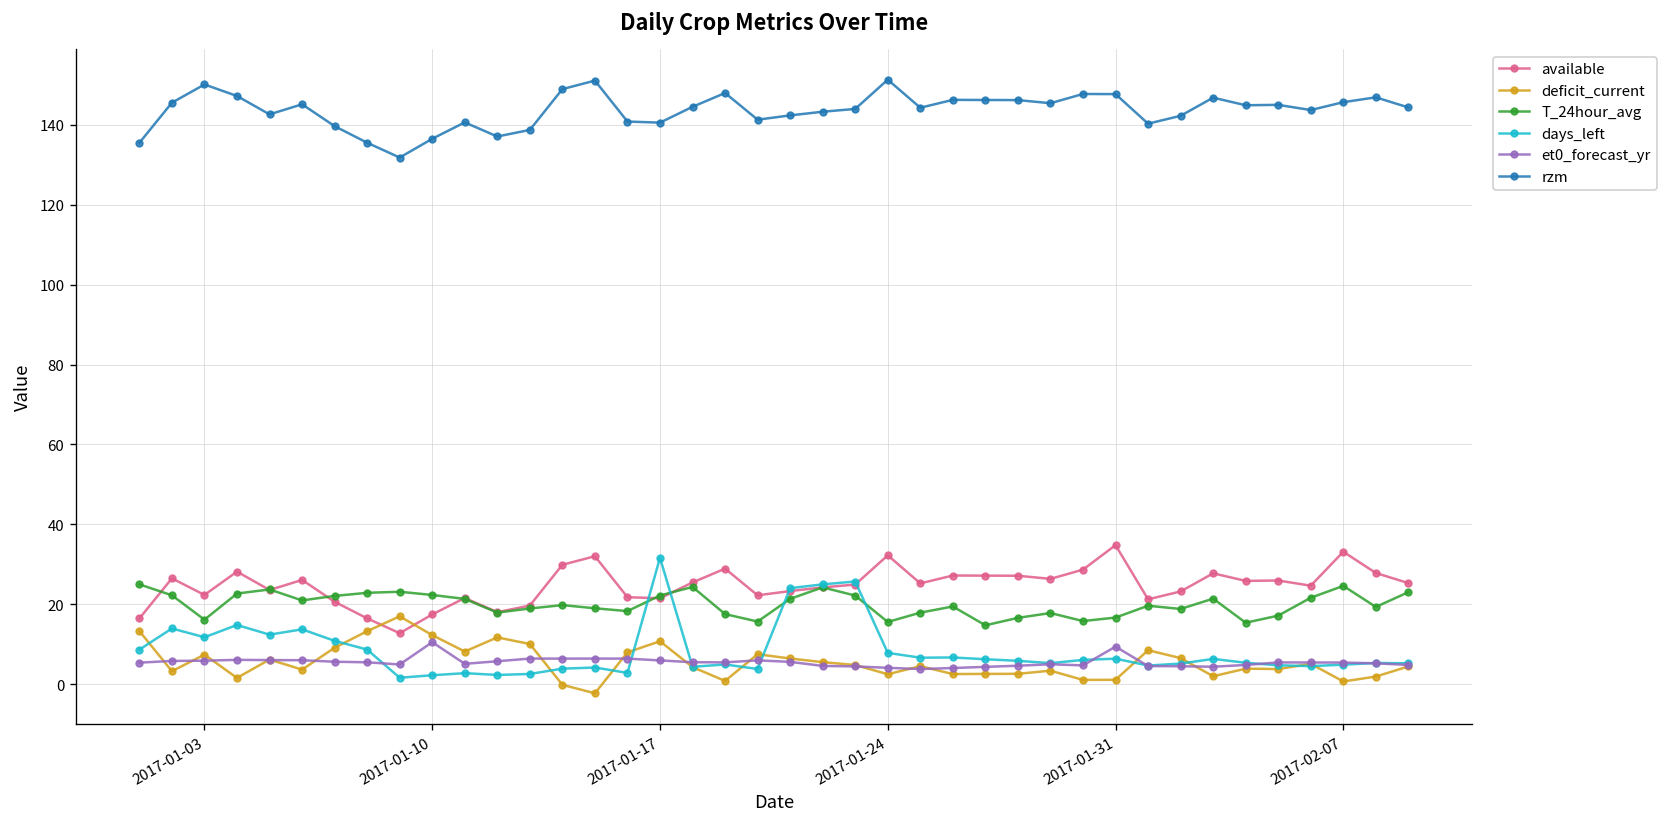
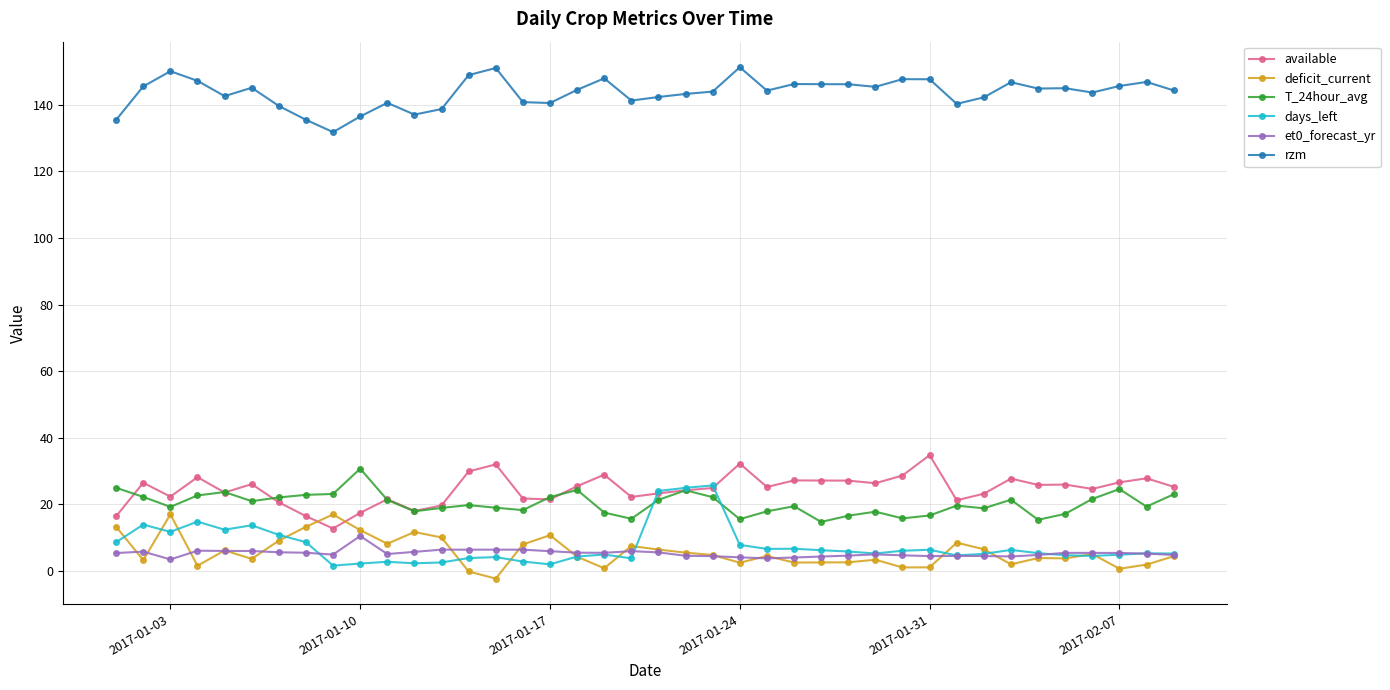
  {
    "available": {
      "2017-01-03": 22,
      "2017-01-10": 17,
      "2017-01-24": 32,
      "2017-01-31": 35,
-     "2017-02-07": 33
+     "2017-02-07": 27
    },
    "deficit_current": {
-     "2017-01-03": 7,
+     "2017-01-03": 17,
      "2017-01-10": 12,
      "2017-01-17": 11,
      "2017-01-24": 3,
      "2017-01-31": 1,
      "2017-02-07": 1
    },
    "T_24hour_avg": {
-     "2017-01-03": 16,
-     "2017-01-10": 22,
+     "2017-01-03": 19,
+     "2017-01-10": 31,
      "2017-01-24": 16,
      "2017-01-31": 17,
      "2017-02-07": 25
    },
    "days_left": {
      "2017-01-03": 12,
      "2017-01-10": 2,
-     "2017-01-17": 32,
+     "2017-01-17": 2,
      "2017-01-24": 8,
      "2017-01-31": 6
    },
    "et0_forecast_yr": {
-     "2017-01-03": 6,
+     "2017-01-03": 3,
      "2017-01-10": 11,
      "2017-01-17": 6,
      "2017-01-24": 4,
-     "2017-01-31": 9
+     "2017-01-31": 4
    },
    "rzm": {
      "2017-01-03": 150,
      "2017-01-10": 137,
      "2017-01-17": 141,
      "2017-01-24": 151,
      "2017-01-31": 148,
      "2017-02-07": 146
    }
  }
